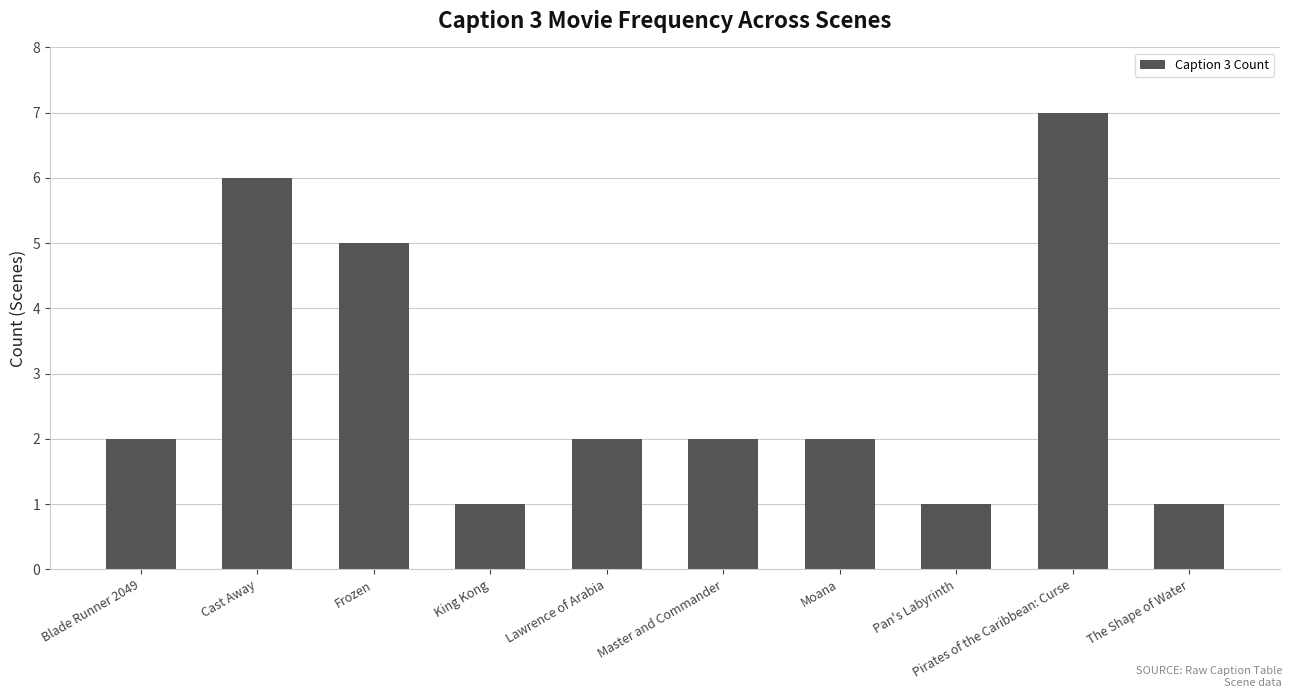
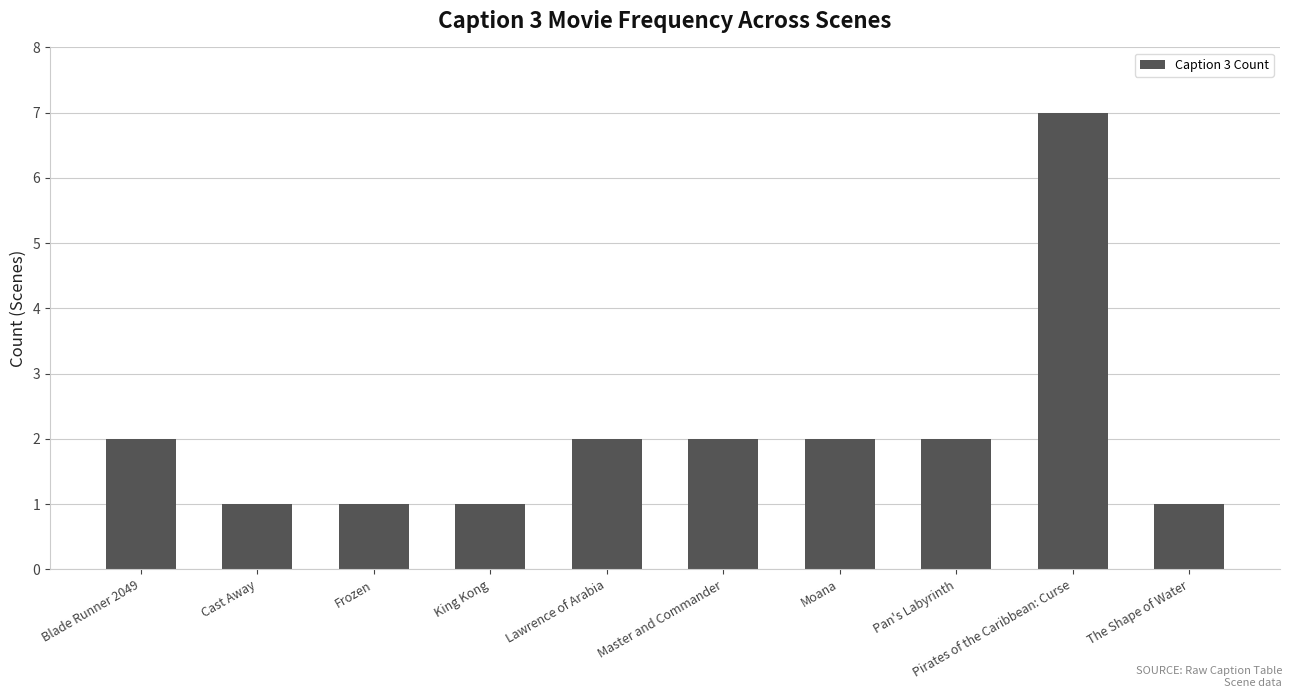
  {
    "Blade Runner 2049": 2,
-   "Cast Away": 6,
-   "Frozen": 5,
+   "Cast Away": 1,
+   "Frozen": 1,
    "King Kong": 1,
    "Lawrence of Arabia": 2,
    "Master and Commander": 2,
    "Moana": 2,
-   "Pan's Labyrinth": 1,
+   "Pan's Labyrinth": 2,
    "Pirates of the Caribbean: Curse": 7,
    "The Shape of Water": 1
  }
